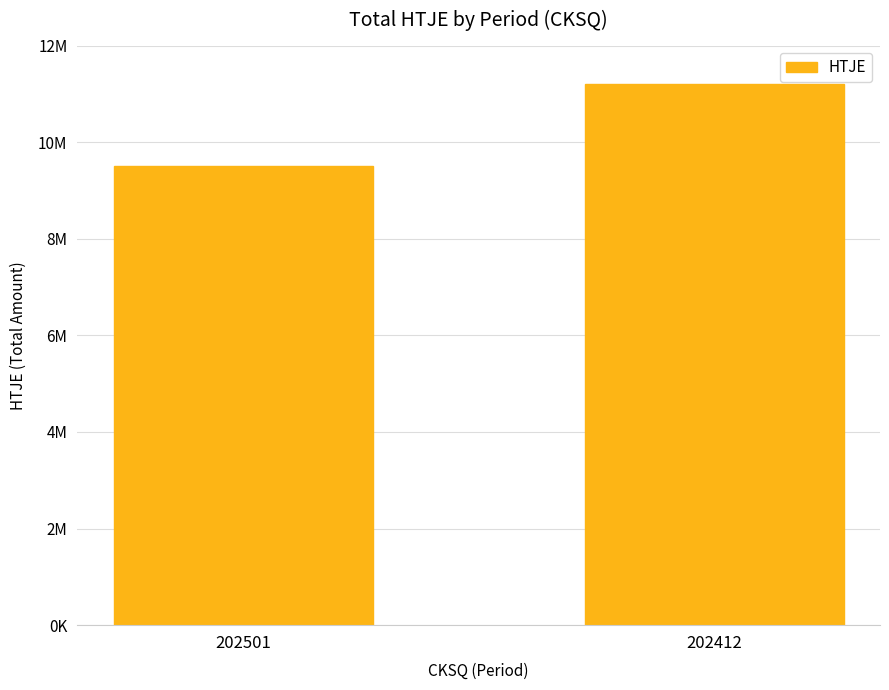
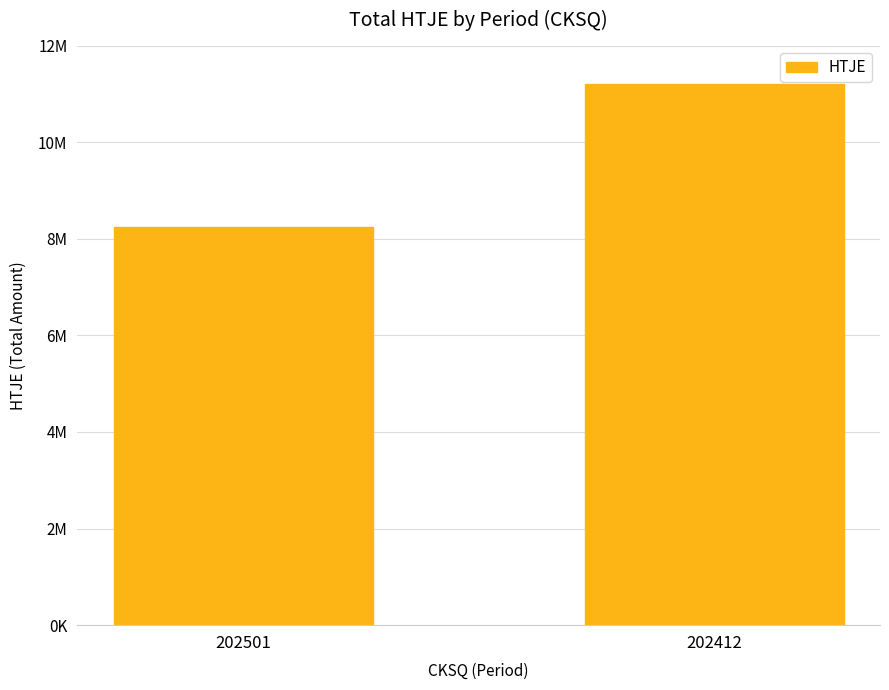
  {
-   "202501": 9500000,
+   "202501": 8200000,
    "202412": 11200000
  }
